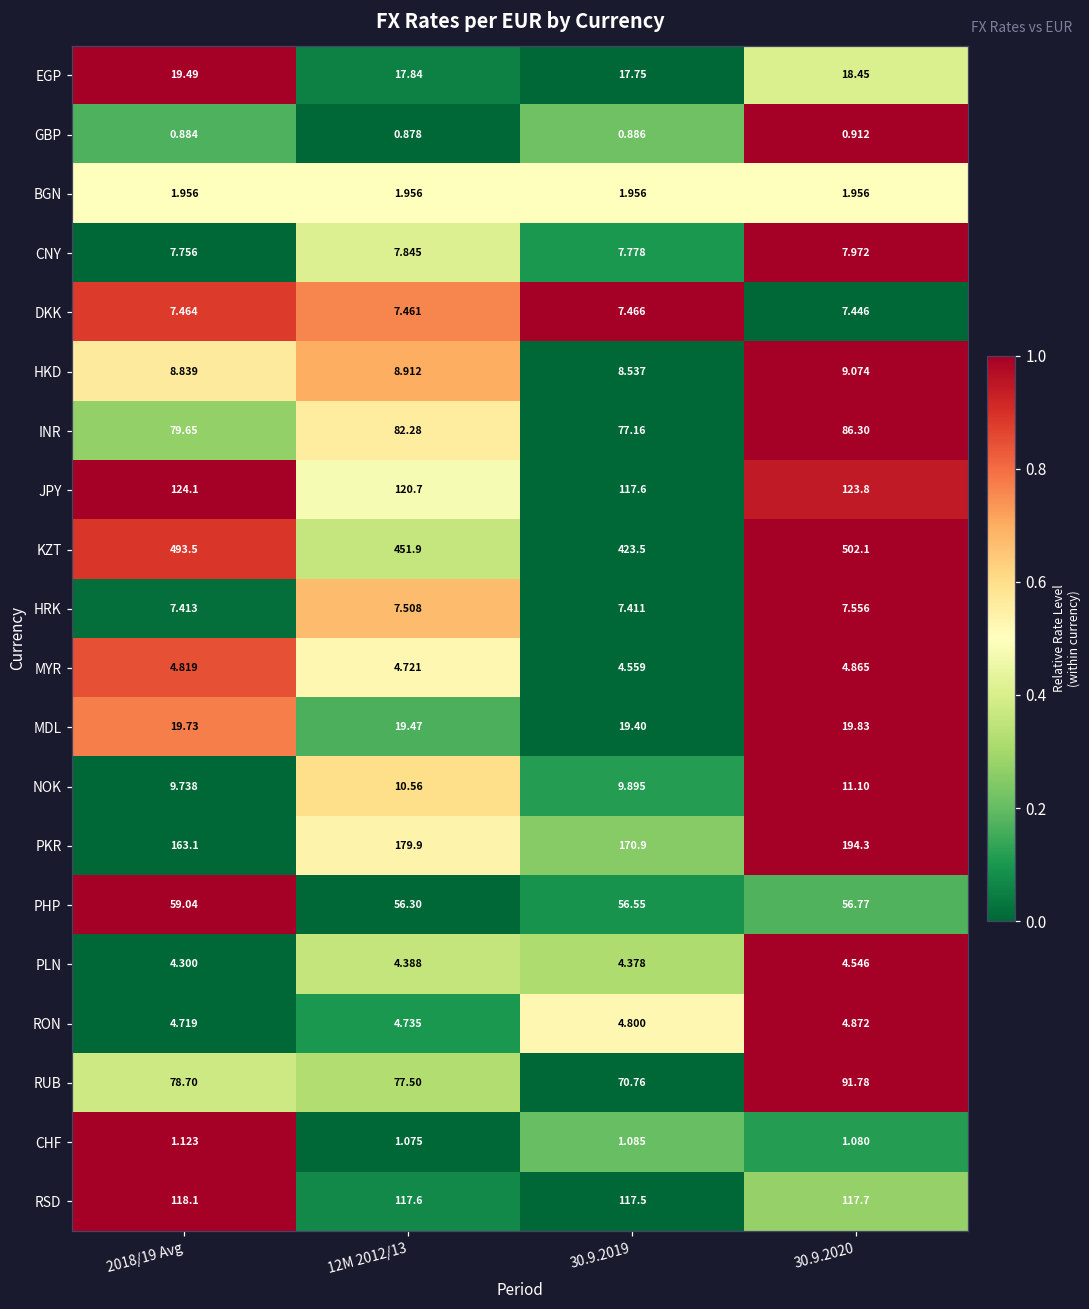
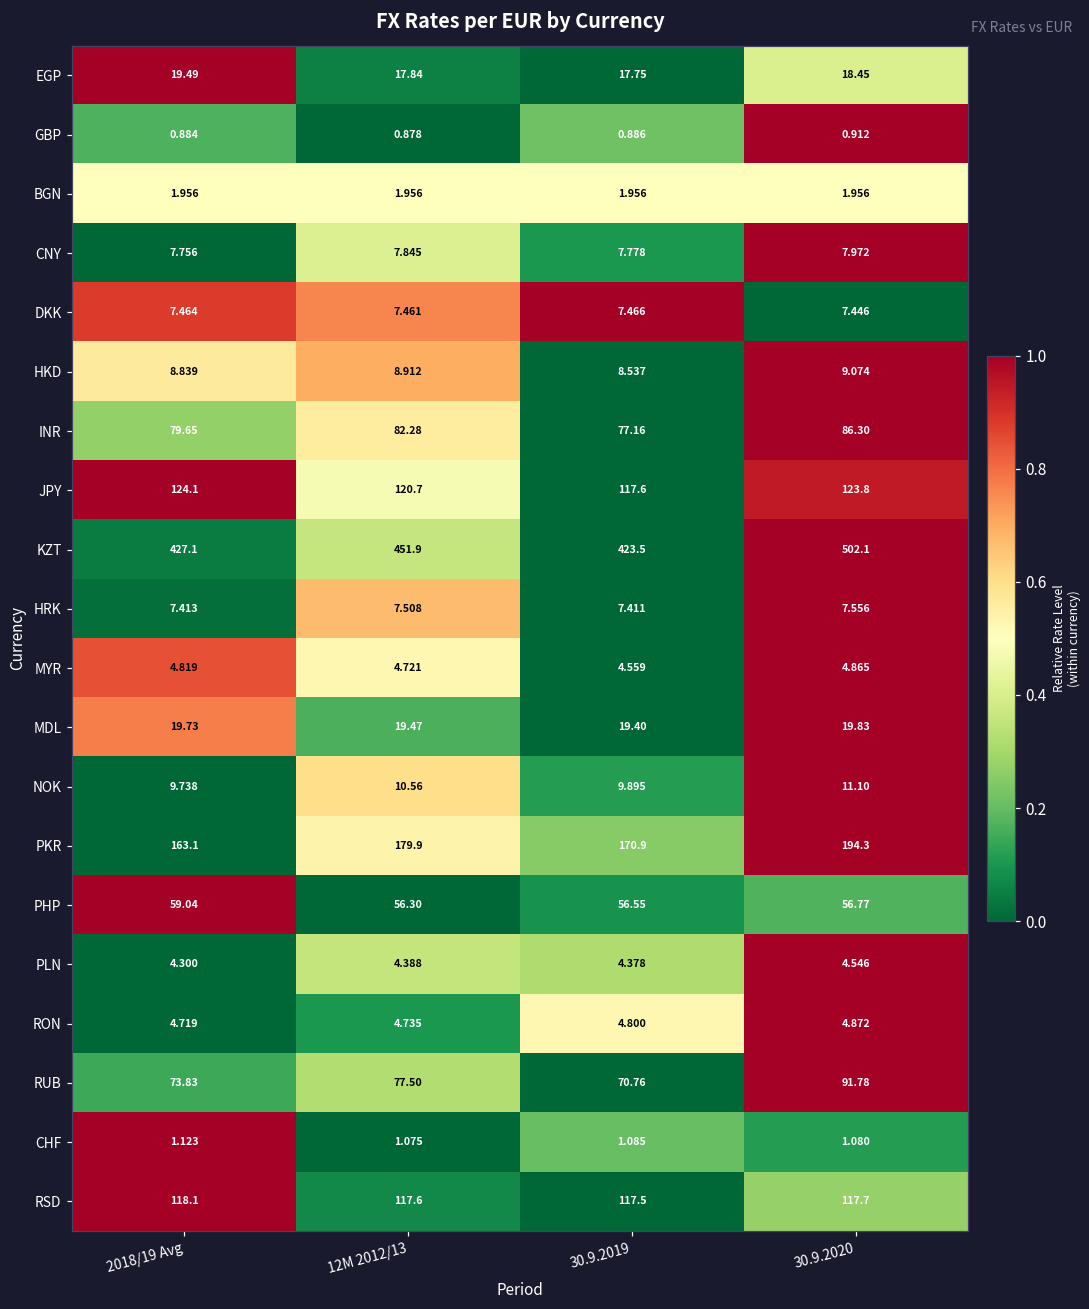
  {
    "EGP": {
      "2018/19 Avg": 19.49,
      "12M 2012/13": 17.84,
      "30.9.2019": 17.75,
      "30.9.2020": 18.45
    },
    "GBP": {
      "2018/19 Avg": 0.884,
      "12M 2012/13": 0.878,
      "30.9.2019": 0.886,
      "30.9.2020": 0.912
    },
    "BGN": {
      "2018/19 Avg": 1.956,
      "12M 2012/13": 1.956,
      "30.9.2019": 1.956,
      "30.9.2020": 1.956
    },
    "CNY": {
      "2018/19 Avg": 7.756,
      "12M 2012/13": 7.845,
      "30.9.2019": 7.778,
      "30.9.2020": 7.972
    },
    "DKK": {
      "2018/19 Avg": 7.464,
      "12M 2012/13": 7.461,
      "30.9.2019": 7.466,
      "30.9.2020": 7.446
    },
    "HKD": {
      "2018/19 Avg": 8.839,
      "12M 2012/13": 8.912,
      "30.9.2019": 8.537,
      "30.9.2020": 9.074
    },
    "INR": {
      "2018/19 Avg": 79.65,
      "12M 2012/13": 82.28,
      "30.9.2019": 77.16,
      "30.9.2020": 86.30
    },
    "JPY": {
      "2018/19 Avg": 124.1,
      "12M 2012/13": 120.7,
      "30.9.2019": 117.6,
      "30.9.2020": 123.8
    },
    "KZT": {
-     "2018/19 Avg": 493.5,
+     "2018/19 Avg": 427.1,
      "12M 2012/13": 451.9,
      "30.9.2019": 423.5,
      "30.9.2020": 502.1
    },
    "HRK": {
      "2018/19 Avg": 7.413,
      "12M 2012/13": 7.508,
      "30.9.2019": 7.411,
      "30.9.2020": 7.556
    },
    "MYR": {
      "2018/19 Avg": 4.819,
      "12M 2012/13": 4.721,
      "30.9.2019": 4.559,
      "30.9.2020": 4.865
    },
    "MDL": {
      "2018/19 Avg": 19.73,
      "12M 2012/13": 19.47,
      "30.9.2019": 19.40,
      "30.9.2020": 19.83
    },
    "NOK": {
      "2018/19 Avg": 9.738,
      "12M 2012/13": 10.56,
      "30.9.2019": 9.895,
      "30.9.2020": 11.10
    },
    "PKR": {
      "2018/19 Avg": 163.1,
      "12M 2012/13": 179.9,
      "30.9.2019": 170.9,
      "30.9.2020": 194.3
    },
    "PHP": {
      "2018/19 Avg": 59.04,
      "12M 2012/13": 56.30,
      "30.9.2019": 56.55,
      "30.9.2020": 56.77
    },
    "PLN": {
      "2018/19 Avg": 4.300,
      "12M 2012/13": 4.388,
      "30.9.2019": 4.378,
      "30.9.2020": 4.546
    },
    "RON": {
      "2018/19 Avg": 4.719,
      "12M 2012/13": 4.735,
      "30.9.2019": 4.800,
      "30.9.2020": 4.872
    },
    "RUB": {
-     "2018/19 Avg": 78.70,
+     "2018/19 Avg": 73.83,
      "12M 2012/13": 77.50,
      "30.9.2019": 70.76,
      "30.9.2020": 91.78
    },
    "CHF": {
      "2018/19 Avg": 1.123,
      "12M 2012/13": 1.075,
      "30.9.2019": 1.085,
      "30.9.2020": 1.080
    },
    "RSD": {
      "2018/19 Avg": 118.1,
      "12M 2012/13": 117.6,
      "30.9.2019": 117.5,
      "30.9.2020": 117.7
    }
  }
